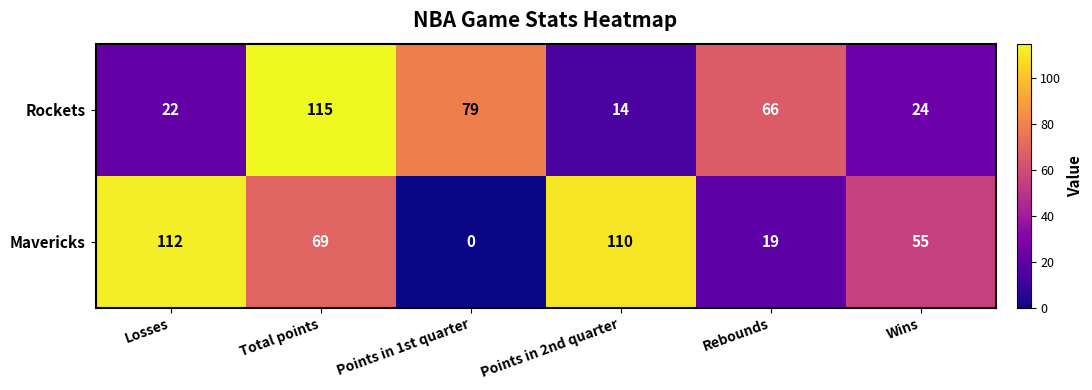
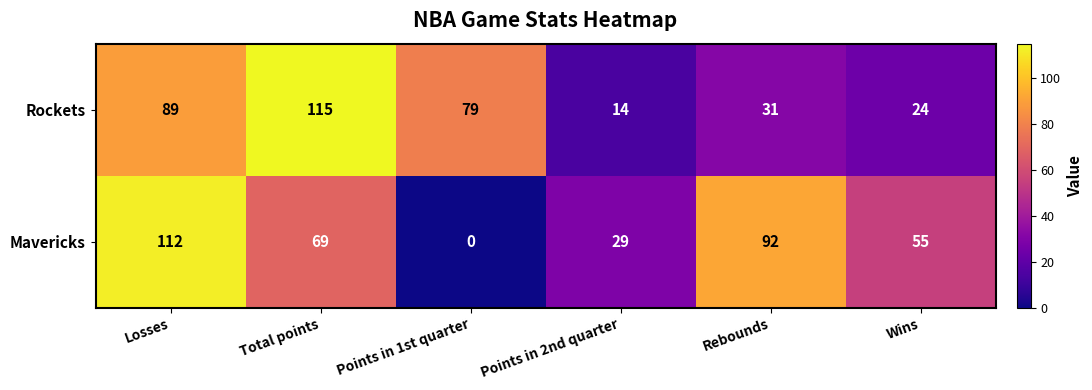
  {
    "Rockets": {
-     "Losses": 22,
+     "Losses": 89,
      "Total points": 115,
      "Points in 1st quarter": 79,
      "Points in 2nd quarter": 14,
-     "Rebounds": 66,
+     "Rebounds": 31,
      "Wins": 24
    },
    "Mavericks": {
      "Losses": 112,
      "Total points": 69,
      "Points in 1st quarter": 0,
-     "Points in 2nd quarter": 110,
-     "Rebounds": 19,
+     "Points in 2nd quarter": 29,
+     "Rebounds": 92,
      "Wins": 55
    }
  }
